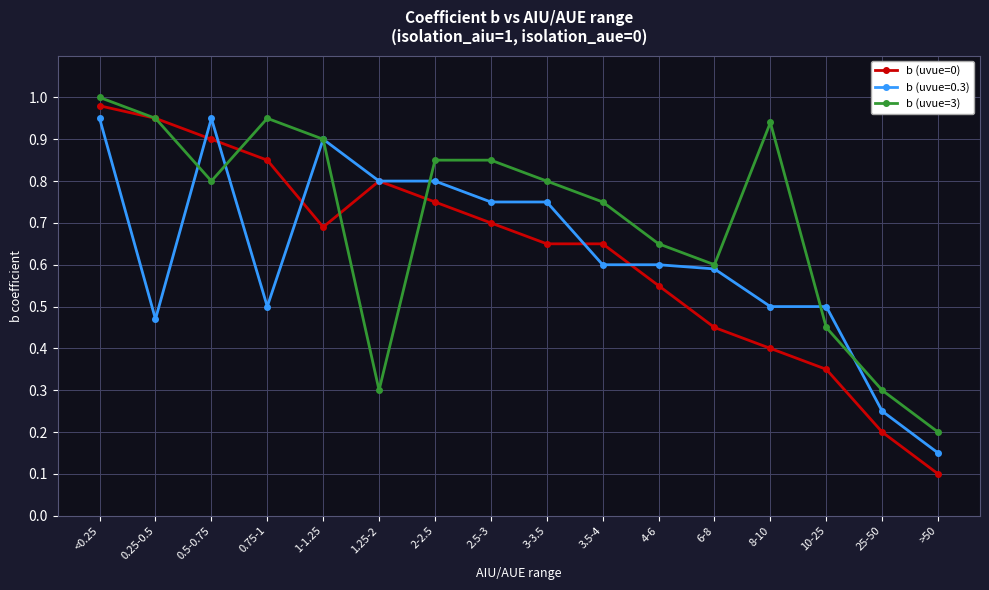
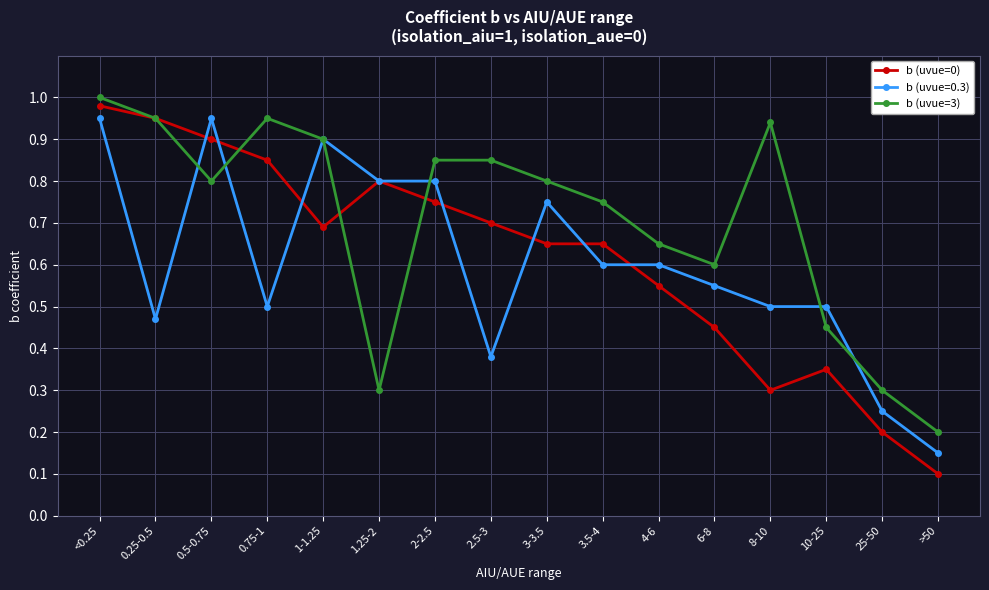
  {
    "b (uvue=0)": {
      "<0.25": 0.98,
      "0.5-0.75": 0.9,
      "0.75-1": 0.85,
      "1-1.25": 0.69,
      "2-2.5": 0.75,
      "2.5-3": 0.7,
      "3-3.5": 0.65,
      "3.5-4": 0.65,
      "4-6": 0.55,
      "6-8": 0.45,
-     "8-10": 0.4,
+     "8-10": 0.3,
      "10-25": 0.35,
      "25-50": 0.2,
      ">50": 0.1
    },
    "b (uvue=0.3)": {
      "<0.25": 0.95,
      "0.25-0.5": 0.47,
      "0.5-0.75": 0.95,
      "0.75-1": 0.50,
      "2-2.5": 0.80,
-     "2.5-3": 0.75,
+     "2.5-3": 0.38,
      "3-3.5": 0.75,
      "3.5-4": 0.60,
      "4-6": 0.60,
-     "6-8": 0.59,
+     "6-8": 0.55,
      "8-10": 0.50,
      "10-25": 0.50,
      "25-50": 0.25,
      ">50": 0.15
    },
    "b (uvue=3)": {
      "<0.25": 1.00,
      "0.5-0.75": 0.80,
      "0.75-1": 0.95,
      "1.25-2": 0.30,
      "2-2.5": 0.85,
      "2.5-3": 0.85,
      "3-3.5": 0.80,
      "3.5-4": 0.75,
      "4-6": 0.65,
      "6-8": 0.60,
      "8-10": 0.94,
      "10-25": 0.45,
      "25-50": 0.30,
      ">50": 0.20
    }
  }
